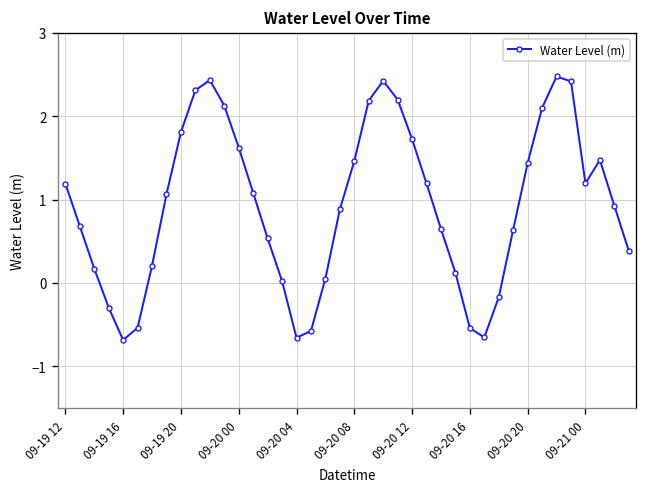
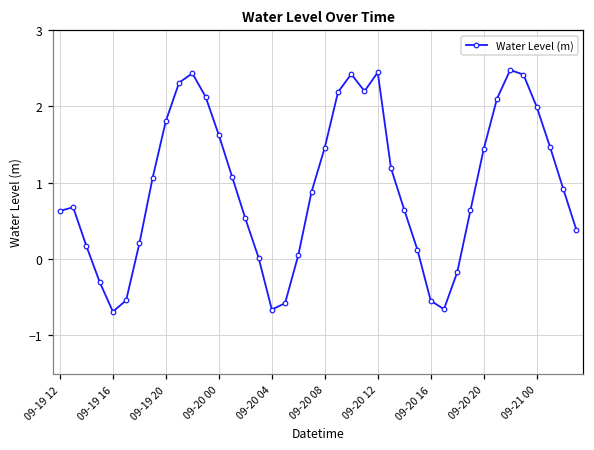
  {
-   "09-19 12": 1.2,
+   "09-19 12": 0.6,
    "09-19 16": -0.7,
    "09-19 20": 1.8,
    "09-20 00": 1.6,
    "09-20 04": -0.7,
    "09-20 08": 1.5,
-   "09-20 12": 1.7,
+   "09-20 12": 2.4,
    "09-20 16": -0.5,
    "09-20 20": 1.4,
-   "09-21 00": 1.2
+   "09-21 00": 2.0
  }
